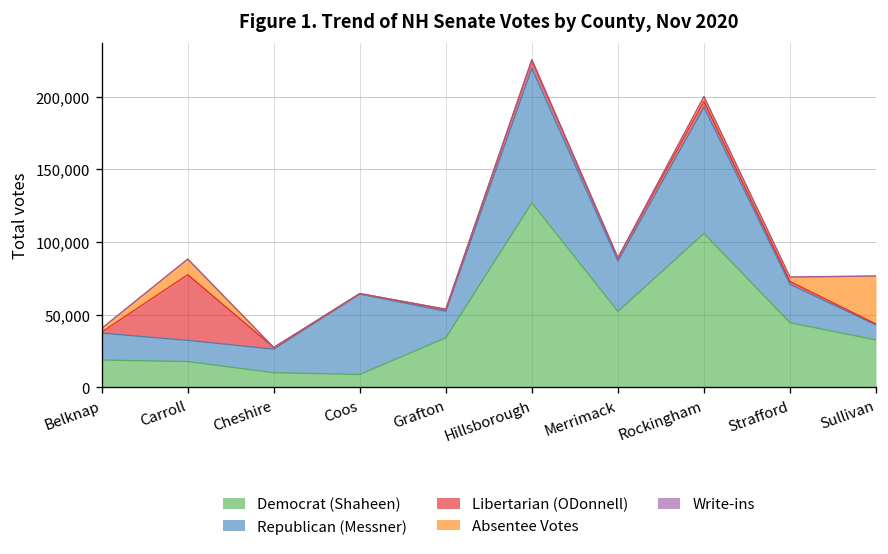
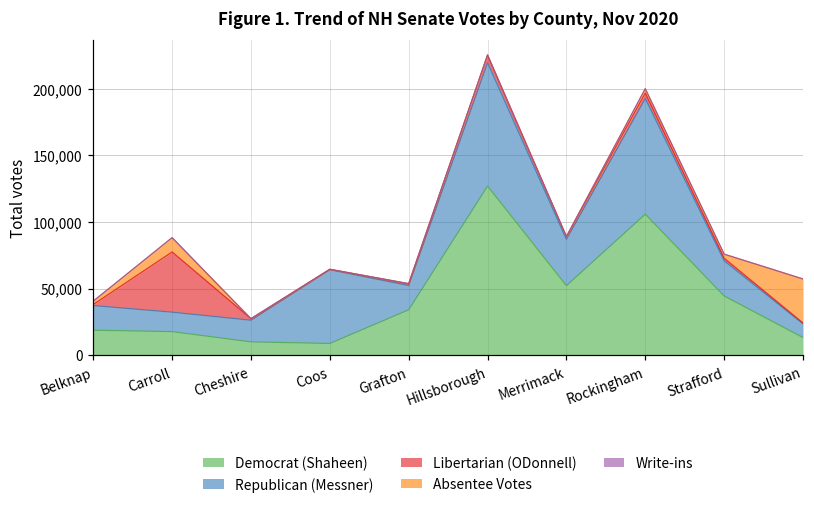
  {
    "Democrat (Shaheen)": {
      "Belknap": "19,000",
      "Carroll": "18,000",
      "Cheshire": "10,000",
      "Coos": "9,000",
      "Grafton": "34,000",
      "Hillsborough": "127,000",
      "Merrimack": "52,000",
      "Rockingham": "106,000",
      "Strafford": "44,000",
-     "Sullivan": "33,000"
+     "Sullivan": "13,000"
    },
    "Republican (Messner)": {
      "Carroll": "15,000",
      "Hillsborough": "93,000",
      "Rockingham": "87,000"
    },
    "Libertarian (ODonnell)": {
      "Carroll": "45,000",
      "Rockingham": "4,000"
    }
  }
